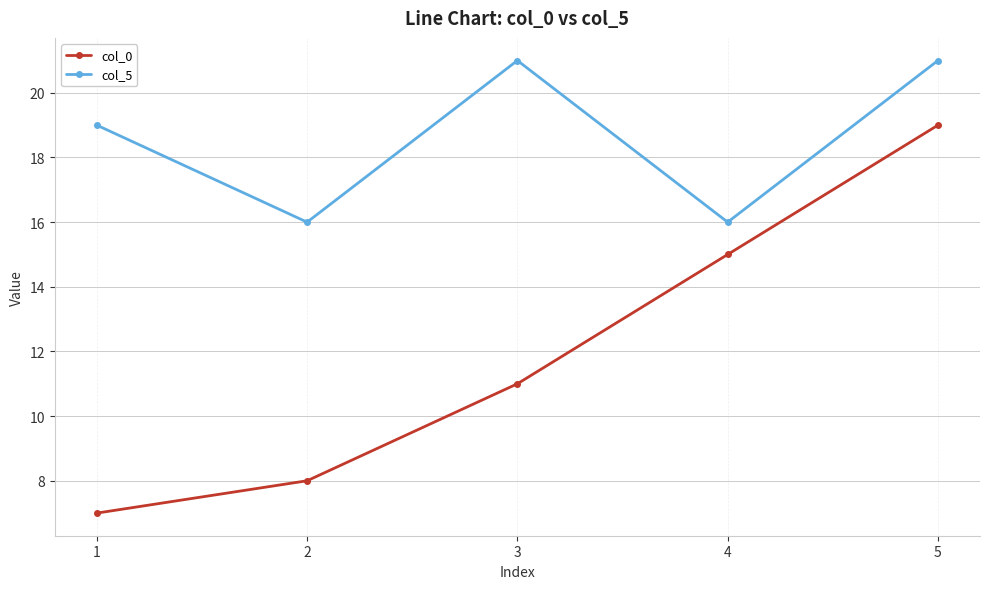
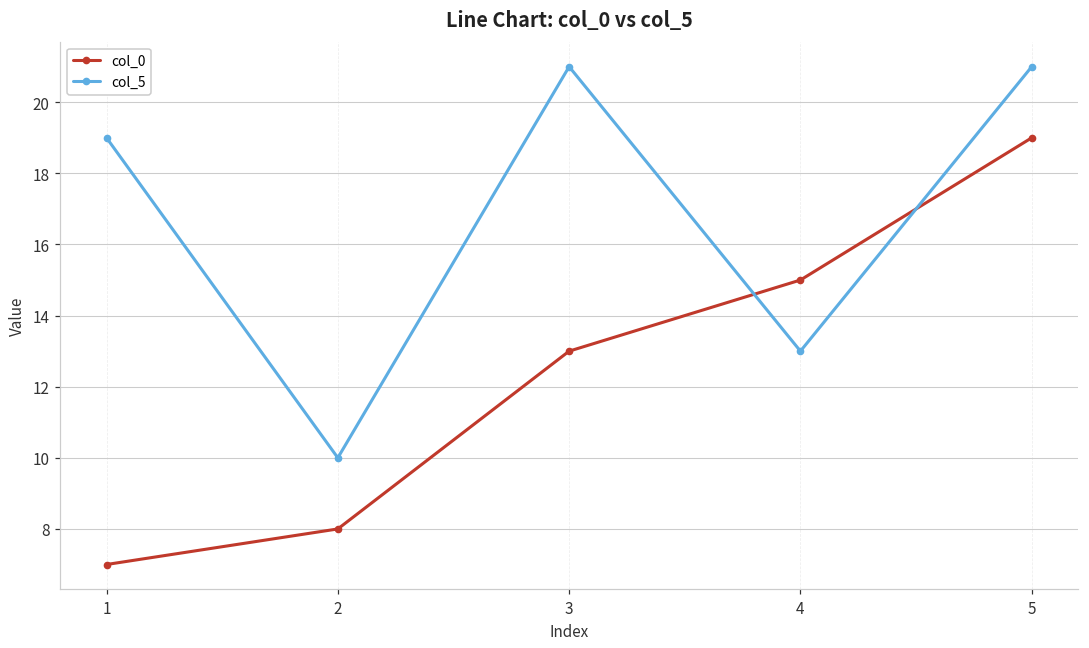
  {
    "col_0": {
      "1": 7,
      "2": 8,
-     "3": 11,
+     "3": 13,
      "4": 15,
      "5": 19
    },
    "col_5": {
      "1": 19,
-     "2": 16,
+     "2": 10,
      "3": 21,
-     "4": 16,
+     "4": 13,
      "5": 21
    }
  }
